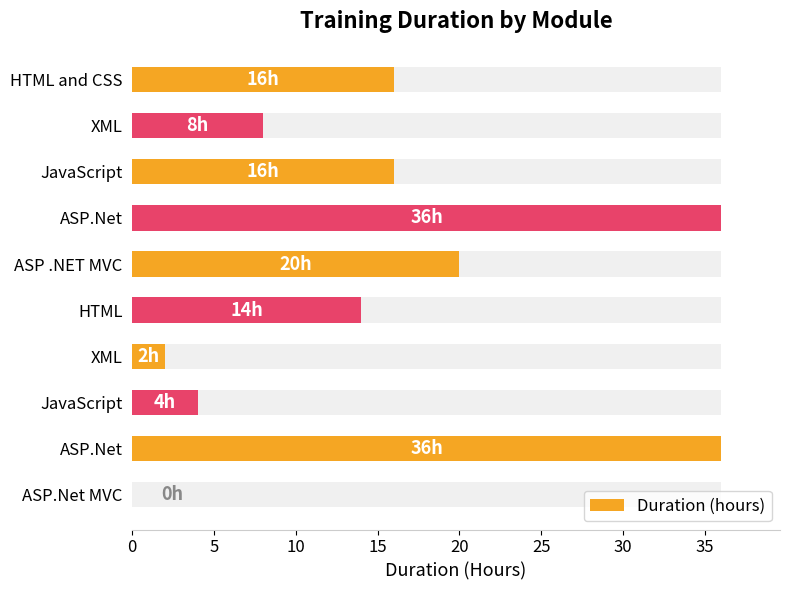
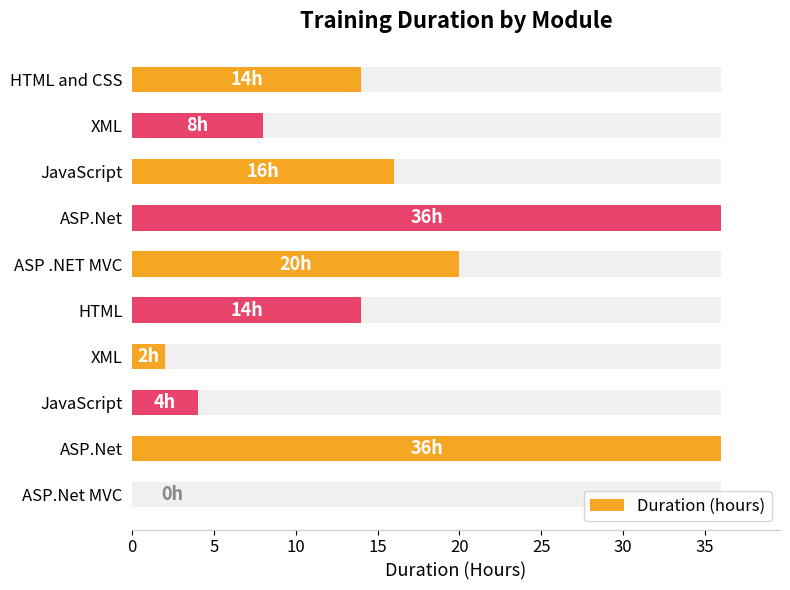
  {
    "Duration (hours)": {
-     "HTML and CSS": "16h"
+     "HTML and CSS": "14h"
    }
  }
